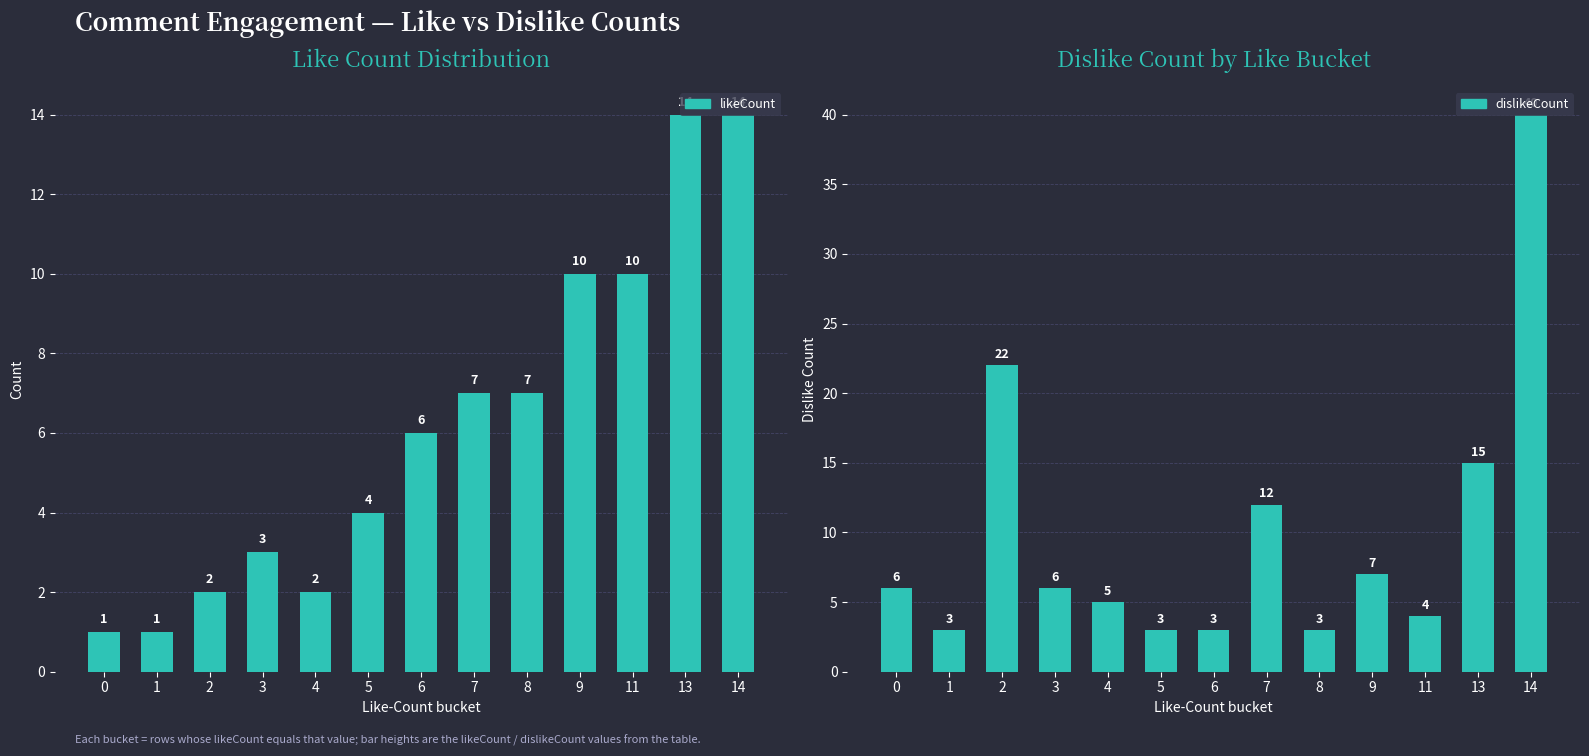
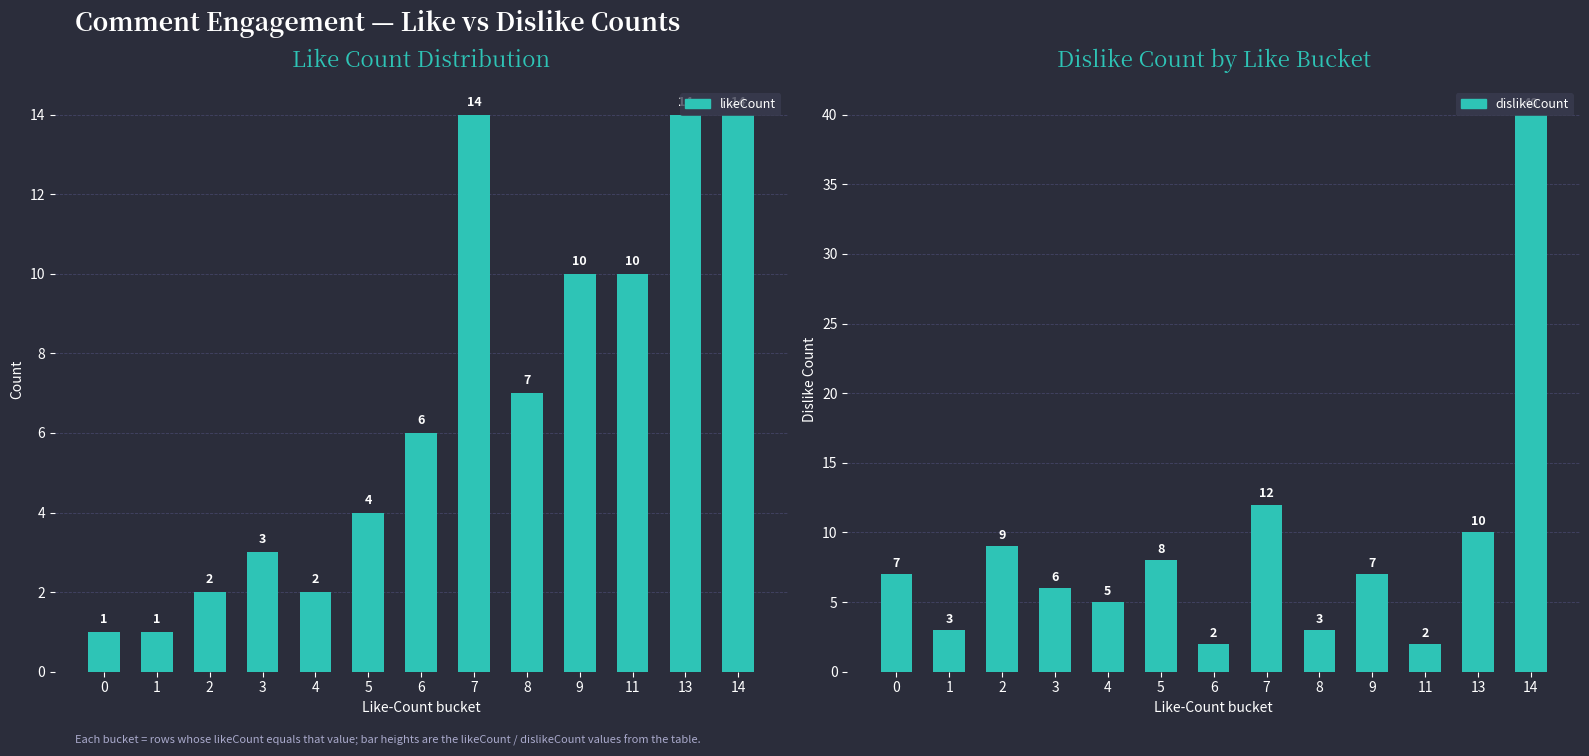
  {
    "Like Count Distribution": {
      "0": 1,
      "1": 1,
      "2": 2,
      "3": 3,
      "4": 2,
      "5": 4,
      "6": 6,
-     "7": 7,
+     "7": 14,
      "8": 7,
      "9": 10,
      "11": 10
    },
    "Dislike Count by Like Bucket": {
-     "0": 6,
+     "0": 7,
      "1": 3,
-     "2": 22,
+     "2": 9,
      "3": 6,
      "4": 5,
-     "5": 3,
-     "6": 3,
+     "5": 8,
+     "6": 2,
      "7": 12,
      "8": 3,
      "9": 7,
-     "11": 4,
-     "13": 15
+     "11": 2,
+     "13": 10
    }
  }
